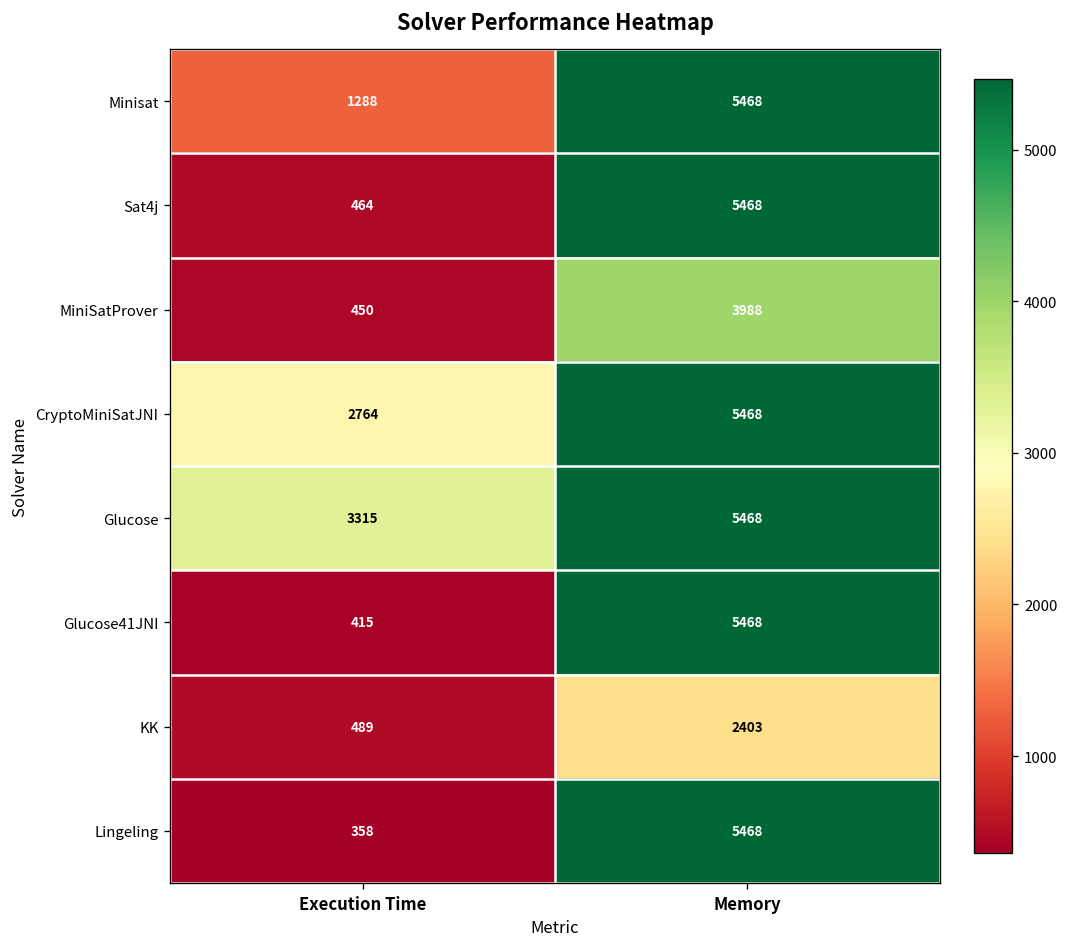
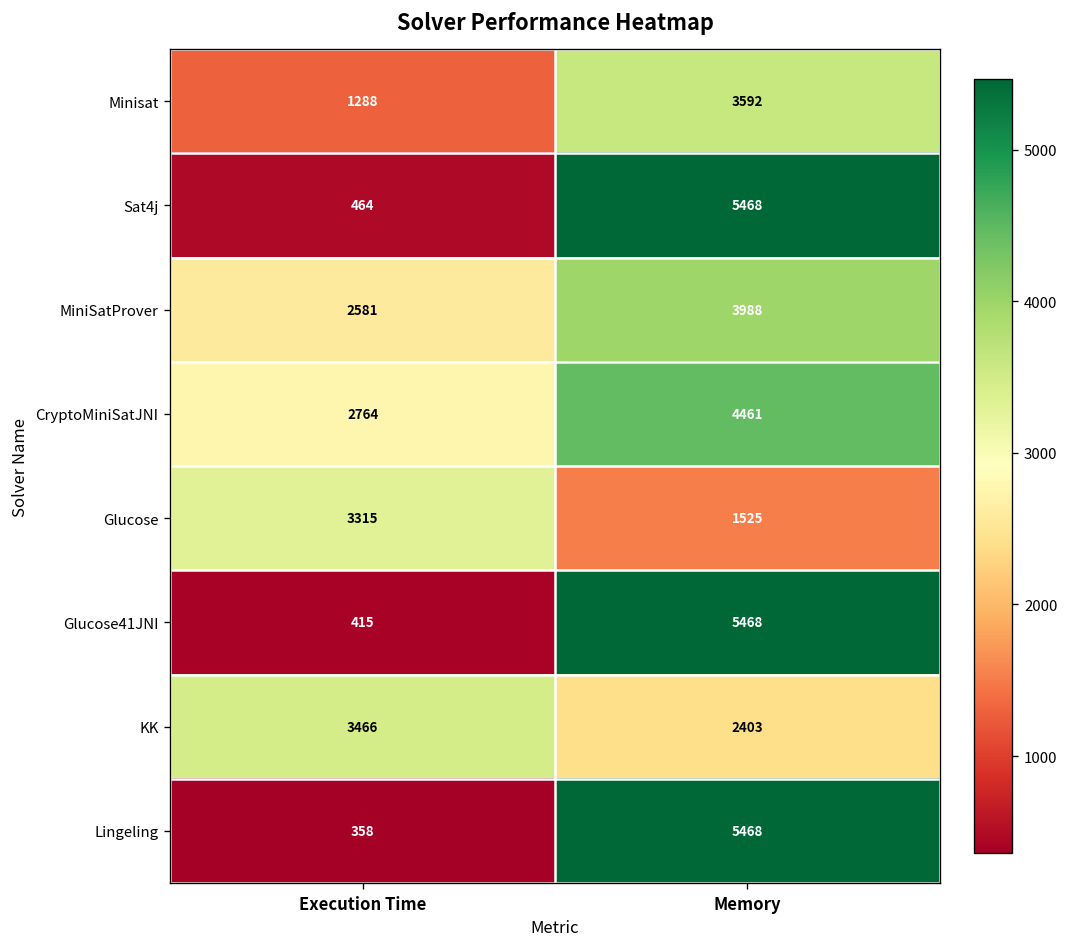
  {
    "Minisat": {
      "Execution Time": 1288,
-     "Memory": 5468
+     "Memory": 3592
    },
    "Sat4j": {
      "Execution Time": 464,
      "Memory": 5468
    },
    "MiniSatProver": {
-     "Execution Time": 450,
+     "Execution Time": 2581,
      "Memory": 3988
    },
    "CryptoMiniSatJNI": {
      "Execution Time": 2764,
-     "Memory": 5468
+     "Memory": 4461
    },
    "Glucose": {
      "Execution Time": 3315,
-     "Memory": 5468
+     "Memory": 1525
    },
    "Glucose41JNI": {
      "Execution Time": 415,
      "Memory": 5468
    },
    "KK": {
-     "Execution Time": 489,
+     "Execution Time": 3466,
      "Memory": 2403
    },
    "Lingeling": {
      "Execution Time": 358,
      "Memory": 5468
    }
  }
